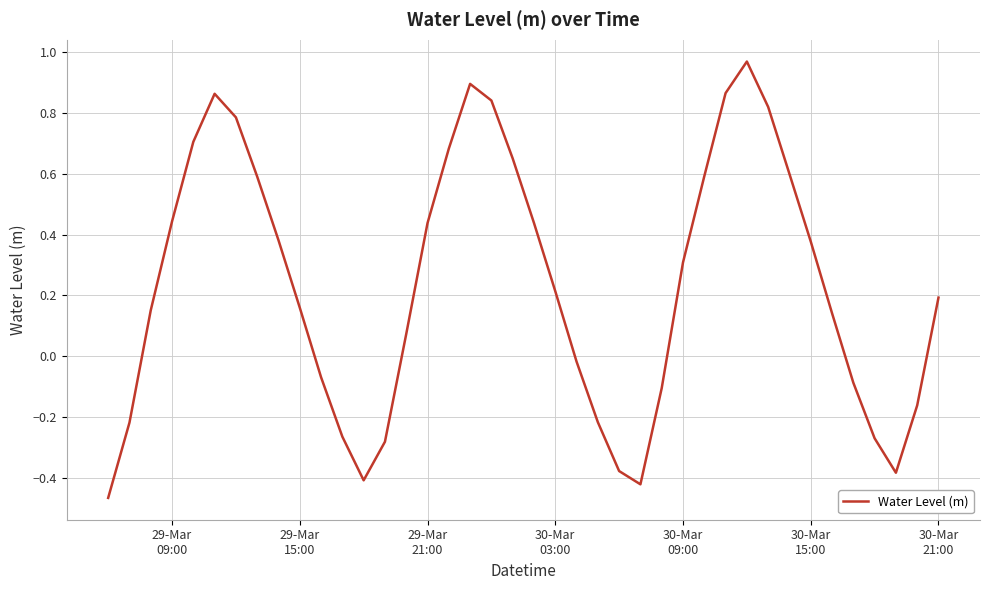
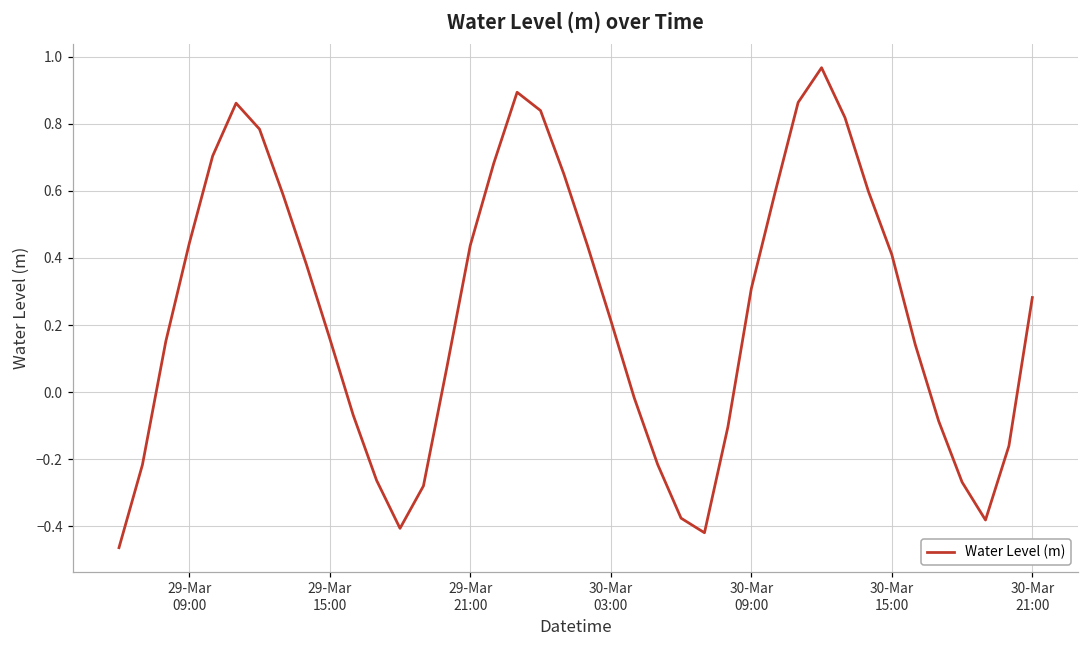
  {
    "29-Mar 09:00": 0.44,
    "29-Mar 15:00": 0.16,
    "29-Mar 21:00": 0.44,
    "30-Mar 03:00": 0.21,
    "30-Mar 09:00": 0.31,
-   "30-Mar 15:00": 0.38,
-   "30-Mar 21:00": 0.19
+   "30-Mar 15:00": 0.41,
+   "30-Mar 21:00": 0.28
  }
